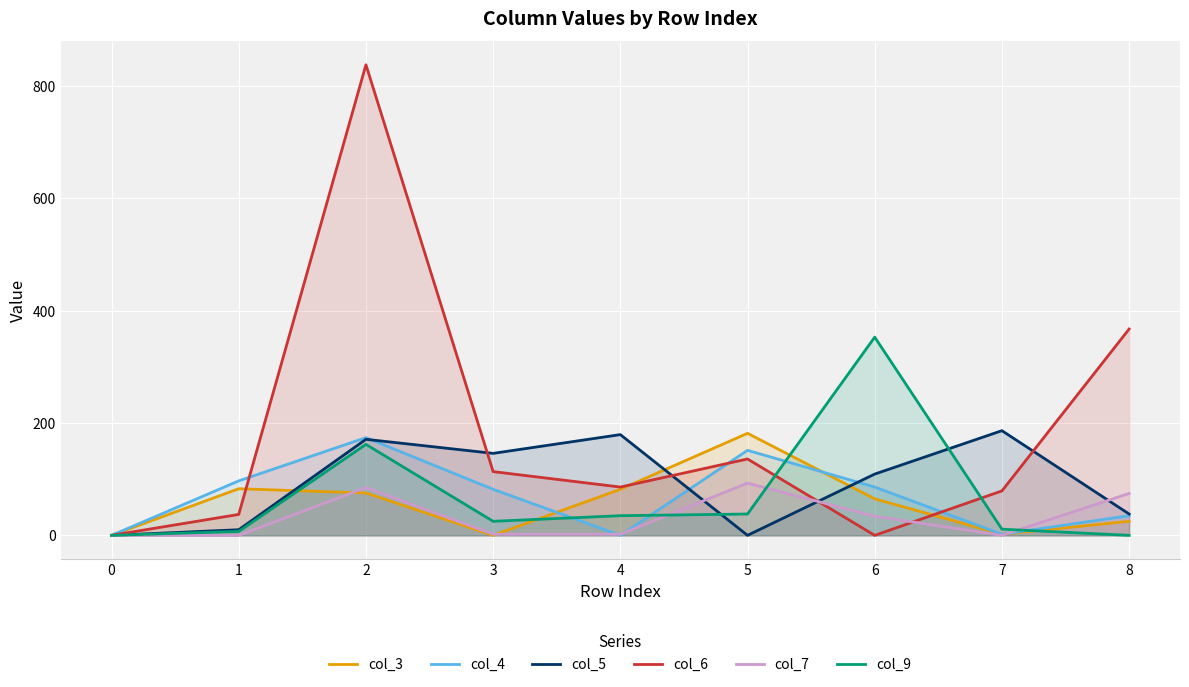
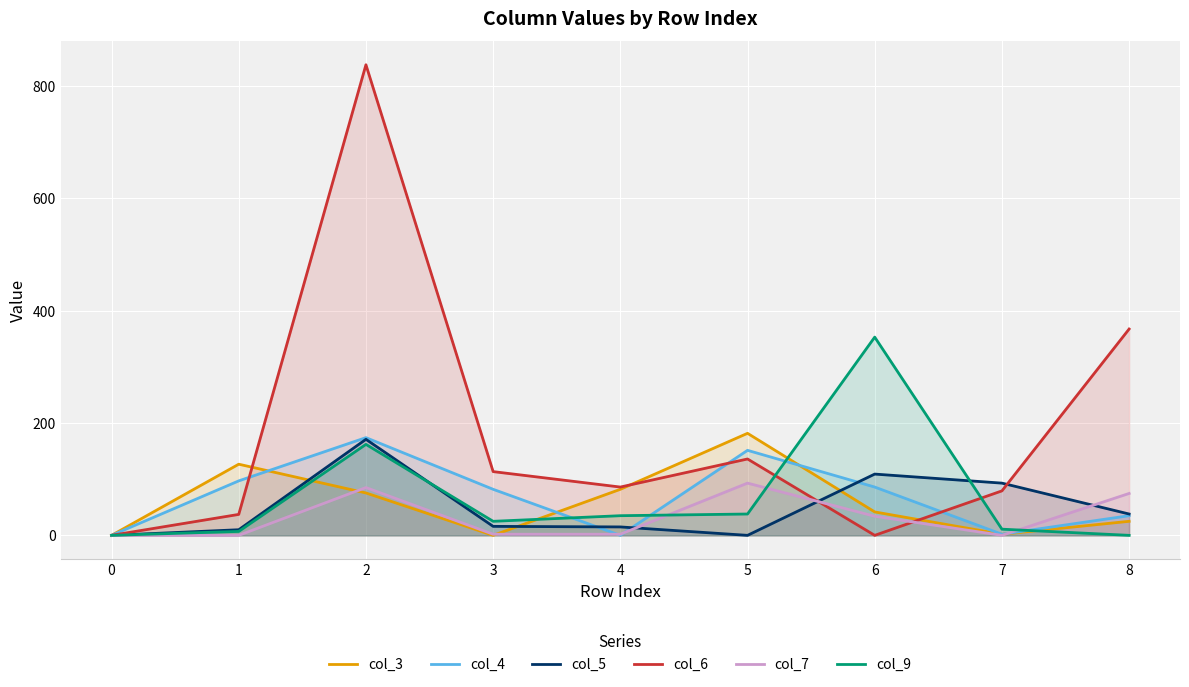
  {
    "col_3": {
-     "1": 80,
+     "1": 130,
      "2": 80,
      "5": 180,
-     "6": 70,
+     "6": 40,
      "8": 30
    },
    "col_4": {
      "1": 100,
      "3": 80,
      "5": 150,
      "6": 90
    },
    "col_5": {
-     "3": 150,
-     "4": 180,
+     "3": 20,
+     "4": 20,
      "5": 0,
      "6": 110,
-     "7": 190
+     "7": 90
    },
    "col_6": {
      "1": 40,
      "2": 840,
      "3": 110,
      "5": 140,
      "6": 0,
      "7": 80,
      "8": 370
    },
    "col_7": {
      "1": 0,
      "2": 90,
      "5": 90,
      "6": 30,
      "8": 70
    },
    "col_9": {
      "2": 160,
      "3": 30,
      "4": 40,
      "5": 40,
      "6": 350,
      "7": 10,
      "8": 0
    }
  }
